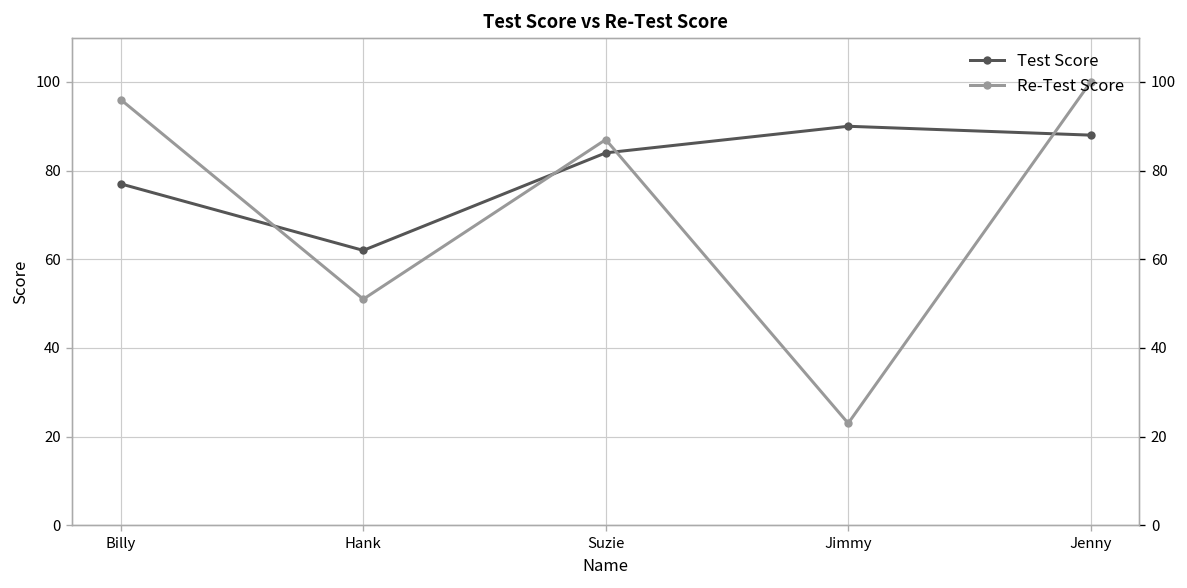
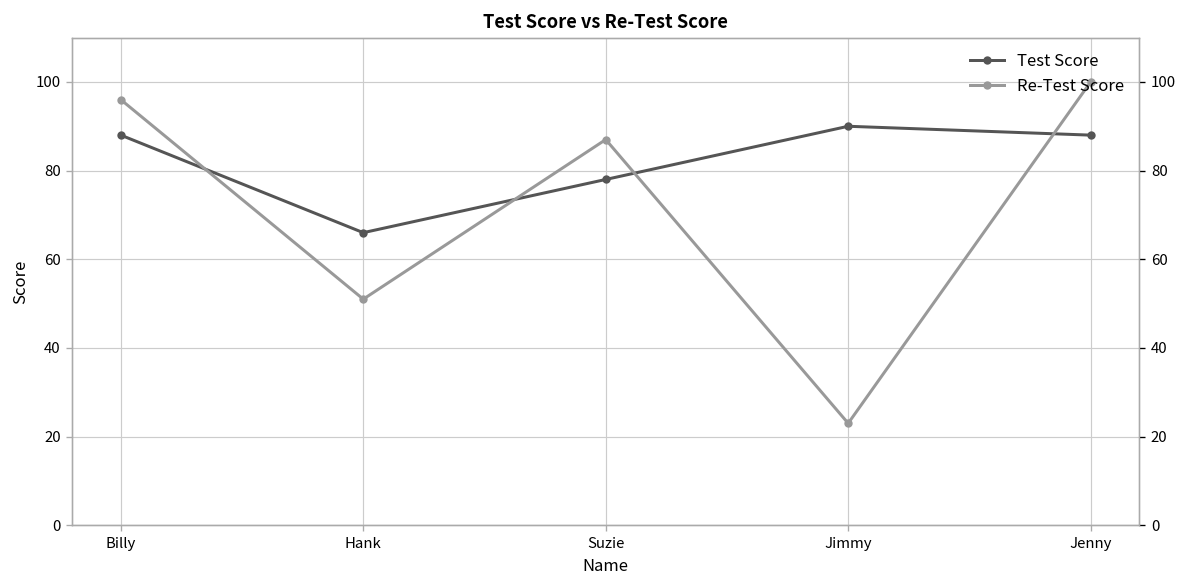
  {
    "Test Score": {
-     "Billy": 77,
-     "Hank": 62,
-     "Suzie": 84,
+     "Billy": 88,
+     "Hank": 66,
+     "Suzie": 78,
      "Jimmy": 90,
      "Jenny": 88
    },
    "Re-Test Score": {
      "Billy": 96,
      "Hank": 51,
      "Suzie": 87,
      "Jimmy": 23,
      "Jenny": 100
    }
  }
